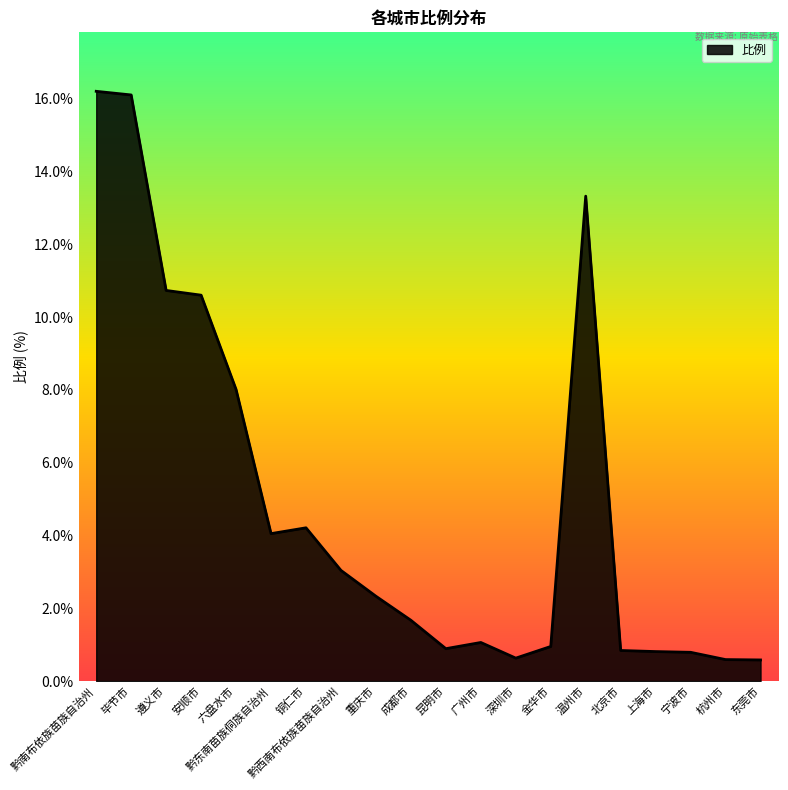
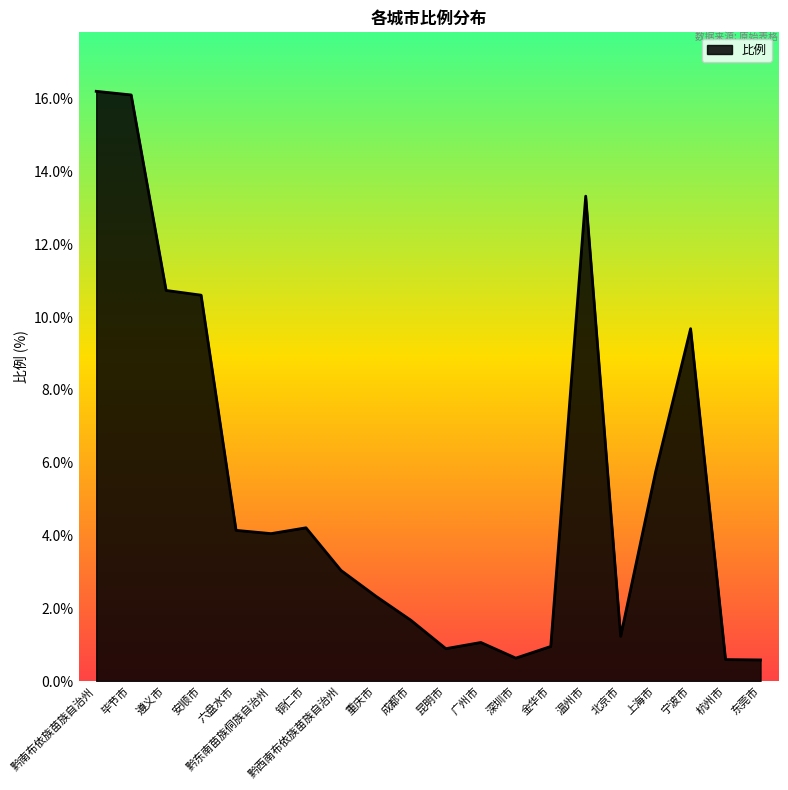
  {
    "黔南布依族苗族自治州": "16.2%",
    "毕节市": "16.1%",
    "遵义市": "10.7%",
    "安顺市": "10.6%",
-   "六盘水市": "8.0%",
+   "六盘水市": "4.1%",
    "黔东南苗族侗族自治州": "4.1%",
    "铜仁市": "4.2%",
    "黔西南布依族苗族自治州": "3.0%",
    "重庆市": "2.3%",
    "成都市": "1.7%",
    "昆明市": "0.9%",
    "广州市": "1.1%",
    "深圳市": "0.6%",
    "金华市": "1.0%",
    "温州市": "13.3%",
-   "北京市": "0.8%",
-   "上海市": "0.8%",
-   "宁波市": "0.8%",
+   "北京市": "1.2%",
+   "上海市": "5.8%",
+   "宁波市": "9.7%",
    "杭州市": "0.6%",
    "东莞市": "0.6%"
  }
